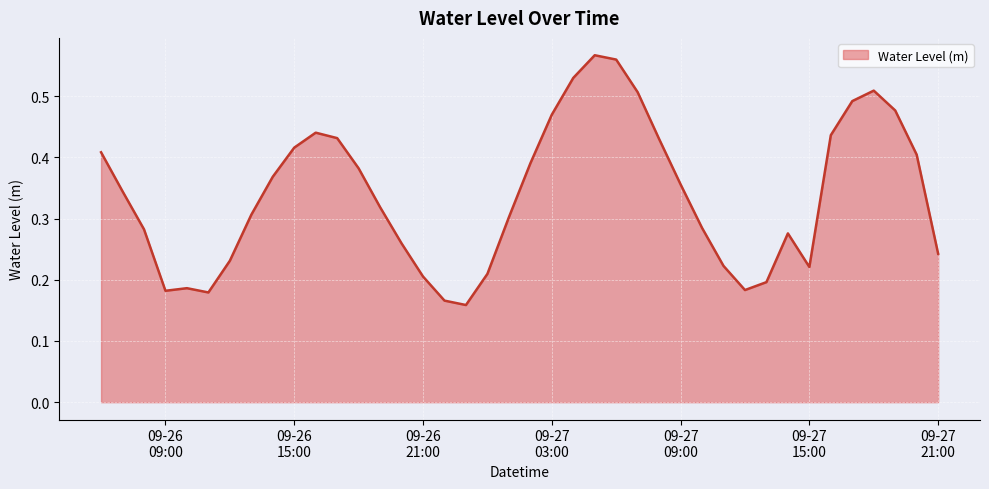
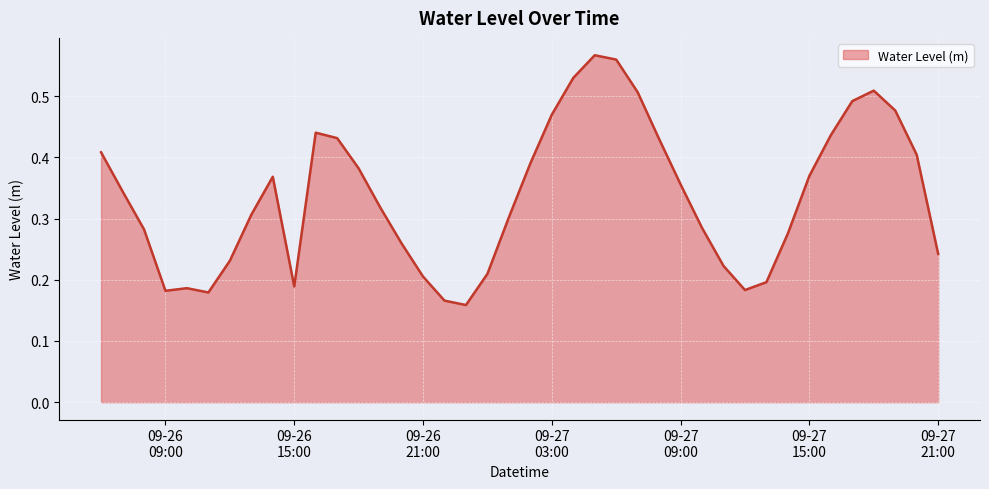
  {
    "09-26 09:00": 0.18,
-   "09-26 15:00": 0.42,
+   "09-26 15:00": 0.19,
    "09-26 21:00": 0.21,
    "09-27 03:00": 0.47,
    "09-27 09:00": 0.36,
-   "09-27 15:00": 0.22,
+   "09-27 15:00": 0.37,
    "09-27 21:00": 0.24
  }
